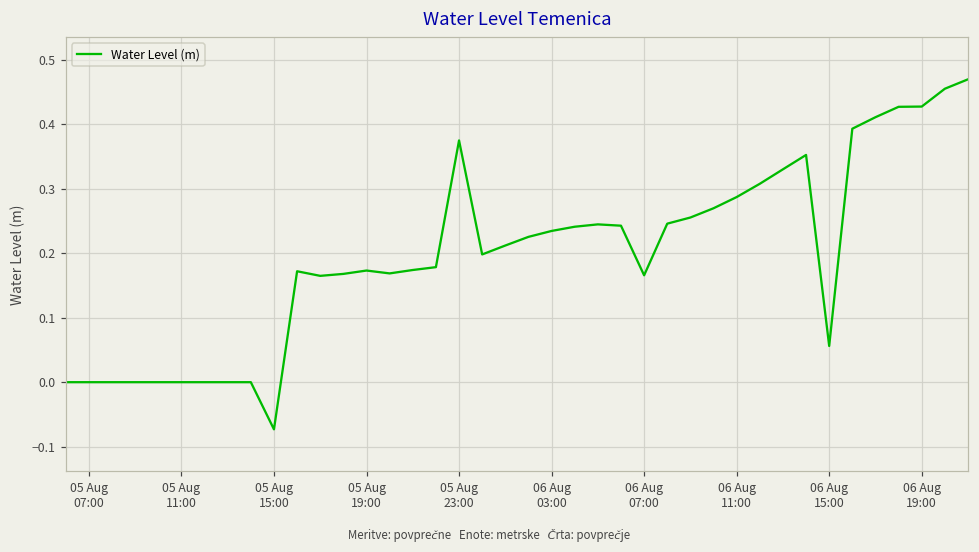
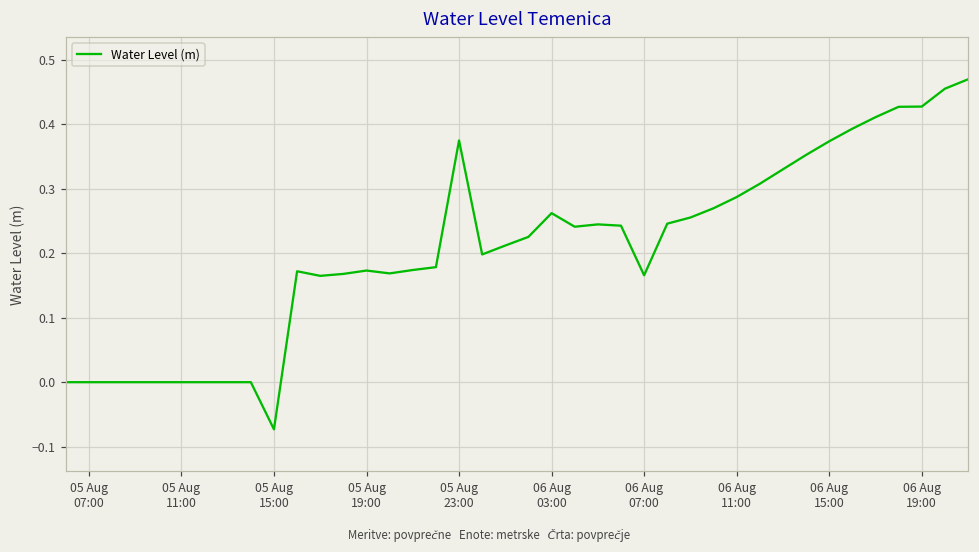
  {
    "05 Aug 07:00": 0.00,
    "05 Aug 11:00": 0.00,
    "05 Aug 15:00": -0.07,
    "05 Aug 19:00": 0.17,
    "05 Aug 23:00": 0.37,
-   "06 Aug 03:00": 0.23,
+   "06 Aug 03:00": 0.26,
    "06 Aug 07:00": 0.17,
    "06 Aug 11:00": 0.29,
-   "06 Aug 15:00": 0.06,
+   "06 Aug 15:00": 0.37,
    "06 Aug 19:00": 0.43
  }
